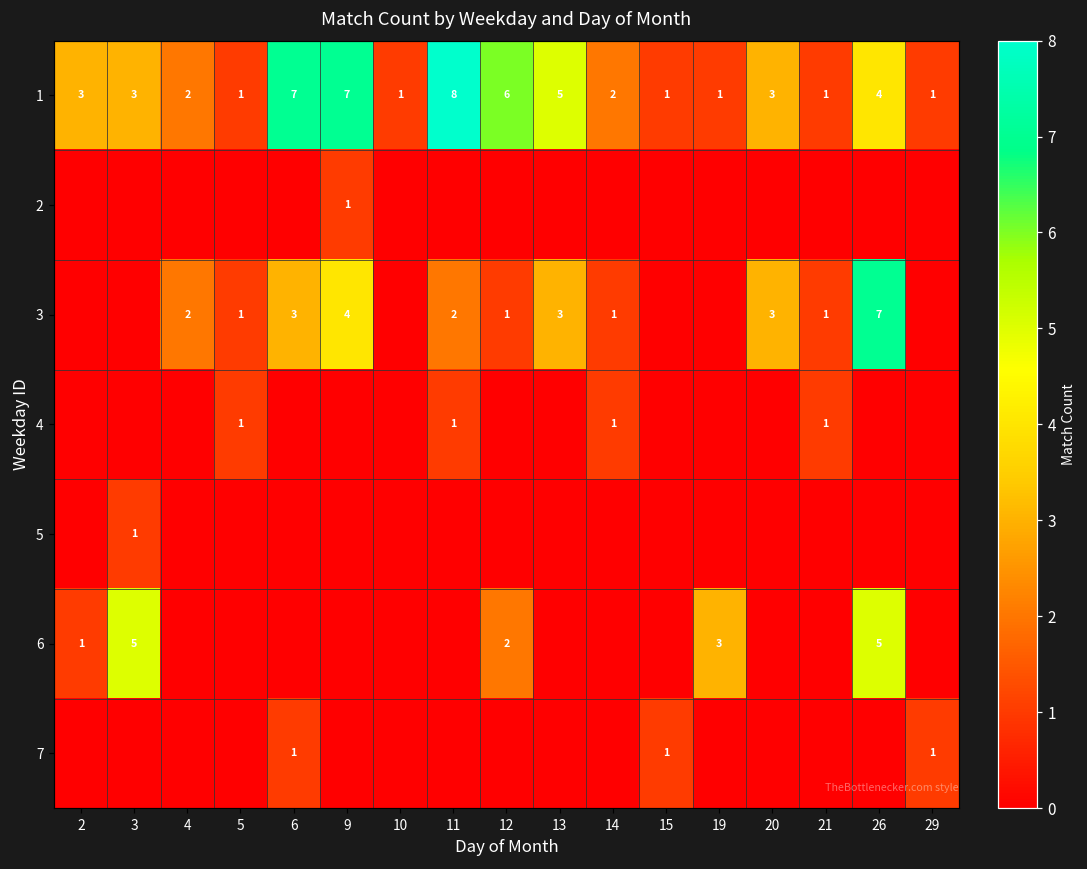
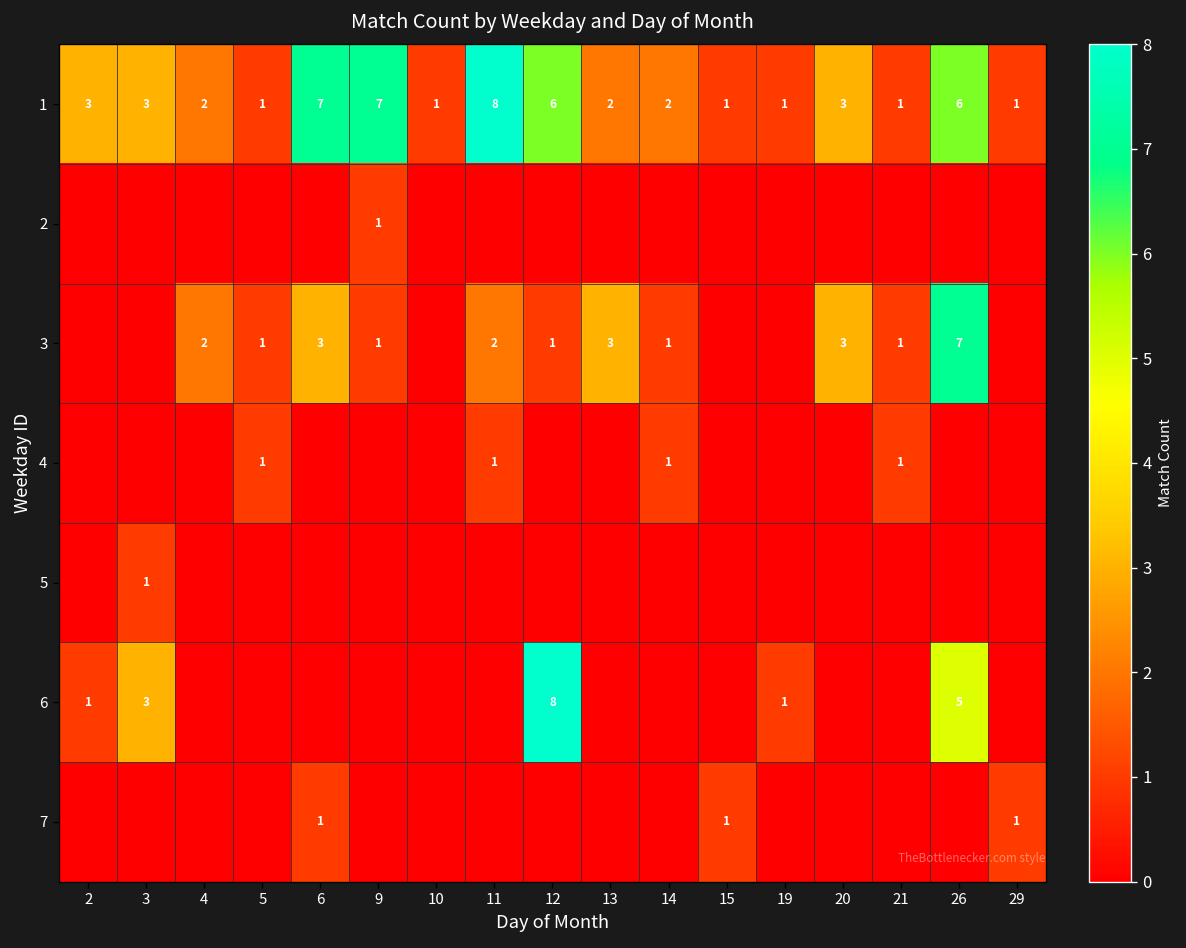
  {
    "1": {
      "2": 3,
      "3": 3,
      "4": 2,
      "5": 1,
      "6": 7,
      "9": 7,
      "10": 1,
      "11": 8,
      "12": 6,
-     "13": 5,
+     "13": 2,
      "14": 2,
      "15": 1,
      "19": 1,
      "20": 3,
      "21": 1,
-     "26": 4,
+     "26": 6,
      "29": 1
    },
    "2": {
      "9": 1
    },
    "3": {
      "4": 2,
      "5": 1,
      "6": 3,
-     "9": 4,
+     "9": 1,
      "11": 2,
      "12": 1,
      "13": 3,
      "14": 1,
      "20": 3,
      "21": 1,
      "26": 7
    },
    "4": {
      "5": 1,
      "11": 1,
      "14": 1,
      "21": 1
    },
    "5": {
      "3": 1
    },
    "6": {
      "2": 1,
-     "3": 5,
-     "12": 2,
-     "19": 3,
+     "3": 3,
+     "12": 8,
+     "19": 1,
      "26": 5
    },
    "7": {
      "6": 1,
      "15": 1,
      "29": 1
    }
  }
